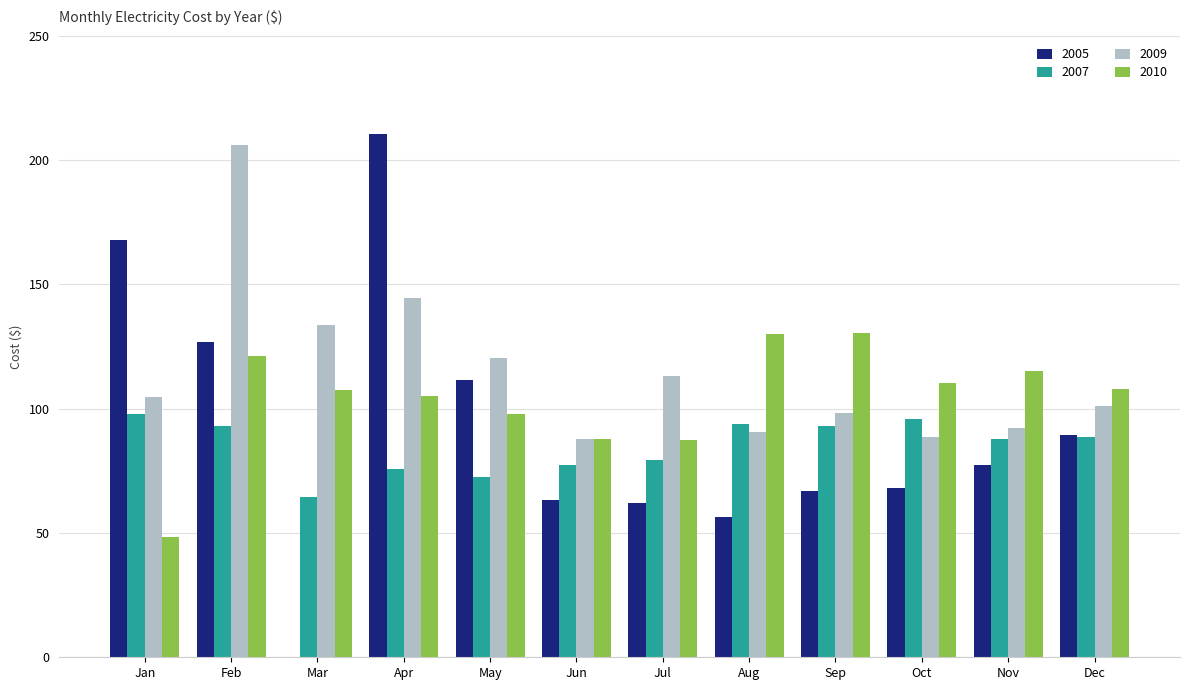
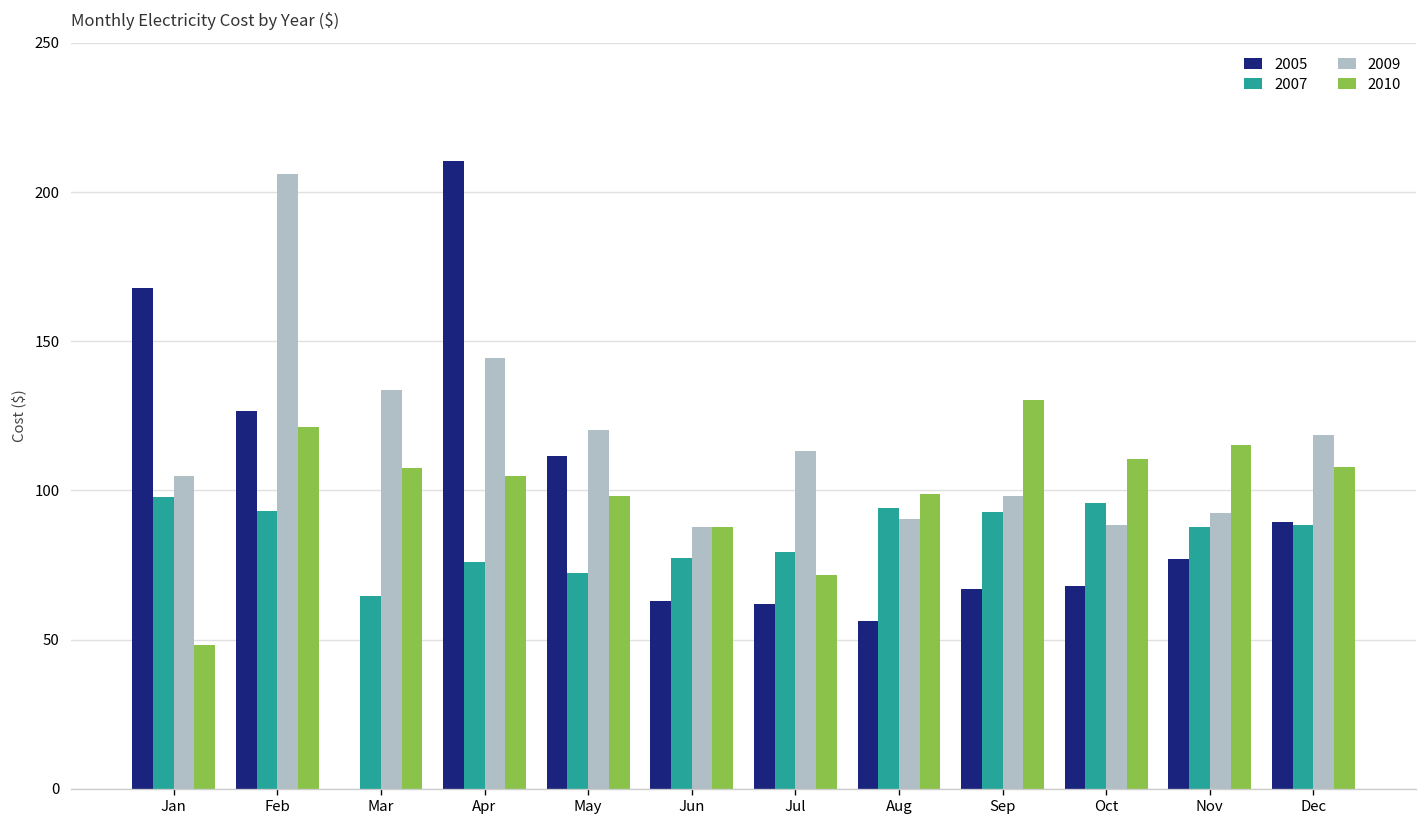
  {
    "2005": {
      "Jan": 168,
      "Feb": 127,
      "Mar": 0,
      "Apr": 210,
      "May": 112,
      "Jun": 63,
      "Jul": 62,
      "Aug": 56,
      "Sep": 67,
      "Oct": 68,
      "Nov": 77,
      "Dec": 89
    },
    "2007": {
      "Jan": 98,
      "Feb": 93,
      "Mar": 65,
      "Apr": 76,
      "May": 72,
      "Jun": 77,
      "Jul": 79,
      "Aug": 94,
      "Sep": 93,
      "Oct": 96,
      "Nov": 88,
      "Dec": 88
    },
    "2009": {
      "Jan": 105,
      "Feb": 206,
      "Mar": 134,
      "Apr": 145,
      "May": 120,
      "Jun": 88,
      "Jul": 113,
      "Aug": 91,
      "Sep": 98,
      "Oct": 88,
      "Nov": 92,
-     "Dec": 101
+     "Dec": 118
    },
    "2010": {
      "Jan": 48,
      "Feb": 121,
      "Mar": 108,
      "Apr": 105,
      "May": 98,
      "Jun": 88,
-     "Jul": 87,
-     "Aug": 130,
+     "Jul": 72,
+     "Aug": 99,
      "Sep": 130,
      "Oct": 110,
      "Nov": 115,
      "Dec": 108
    }
  }
